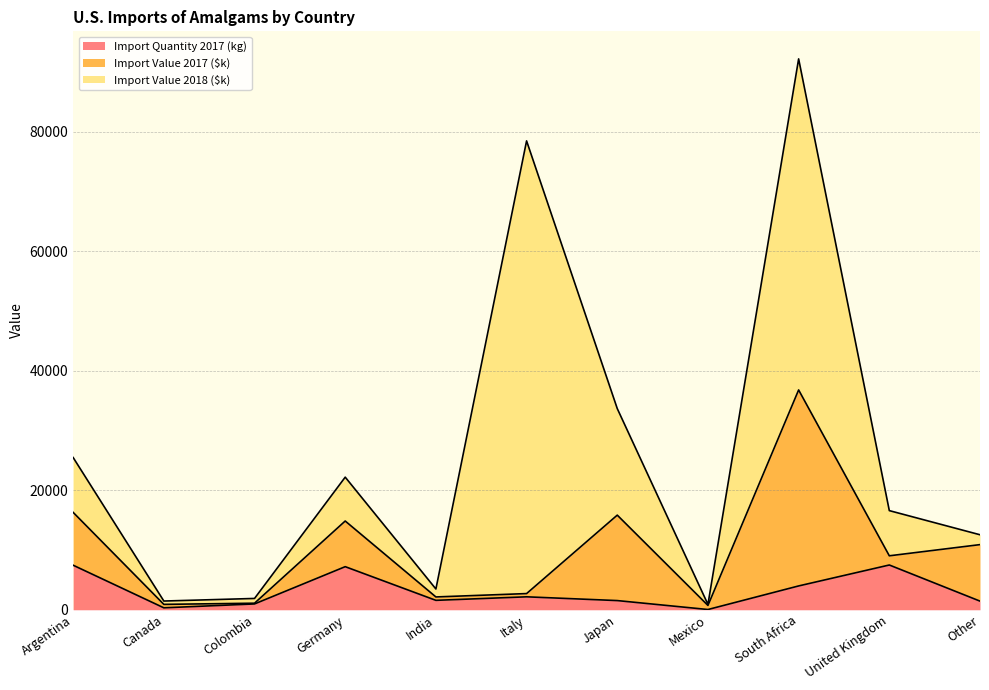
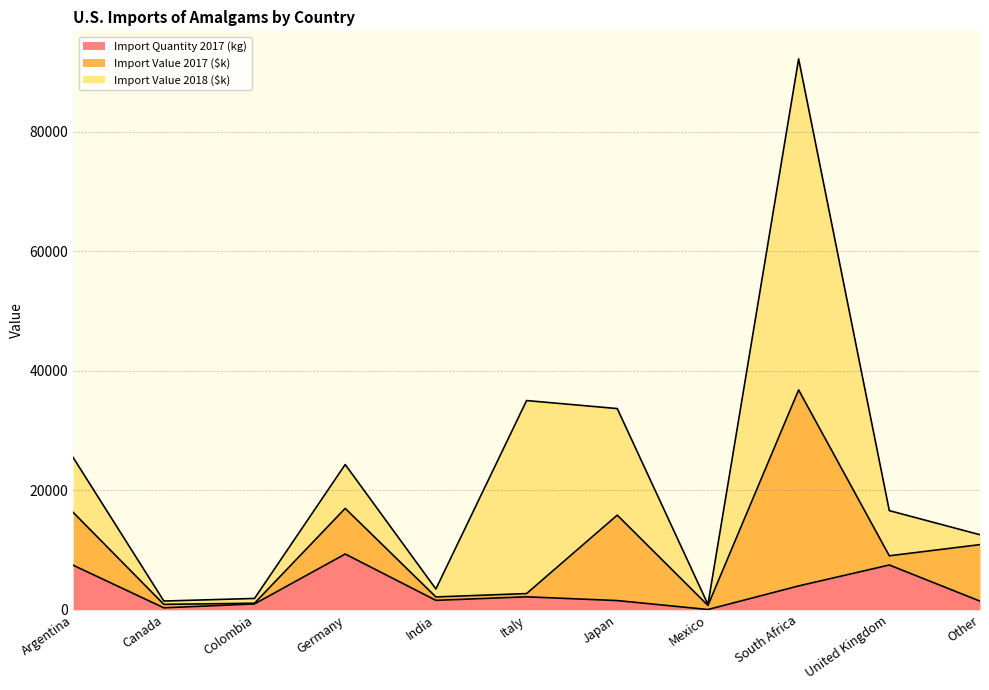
  {
    "Import Quantity 2017 (kg)": {
      "Argentina": 7000,
      "Canada": 0,
-     "Germany": 7000,
+     "Germany": 9000,
      "India": 2000,
      "Italy": 2000,
      "Japan": 2000,
      "Mexico": 0,
      "South Africa": 4000,
      "United Kingdom": 7000,
      "Other": 1000
    },
    "Import Value 2017 ($k)": {
      "Argentina": 9000,
      "Canada": 1000,
      "Germany": 8000,
      "India": 1000,
      "Italy": 1000,
      "Japan": 14000,
      "South Africa": 33000,
      "United Kingdom": 2000,
      "Other": 9000
    },
    "Import Value 2018 ($k)": {
      "Argentina": 9000,
      "Canada": 1000,
      "Colombia": 1000,
      "Germany": 7000,
      "India": 1000,
-     "Italy": 76000,
+     "Italy": 32000,
      "Japan": 18000,
      "South Africa": 55000,
      "United Kingdom": 8000,
      "Other": 2000
    }
  }
